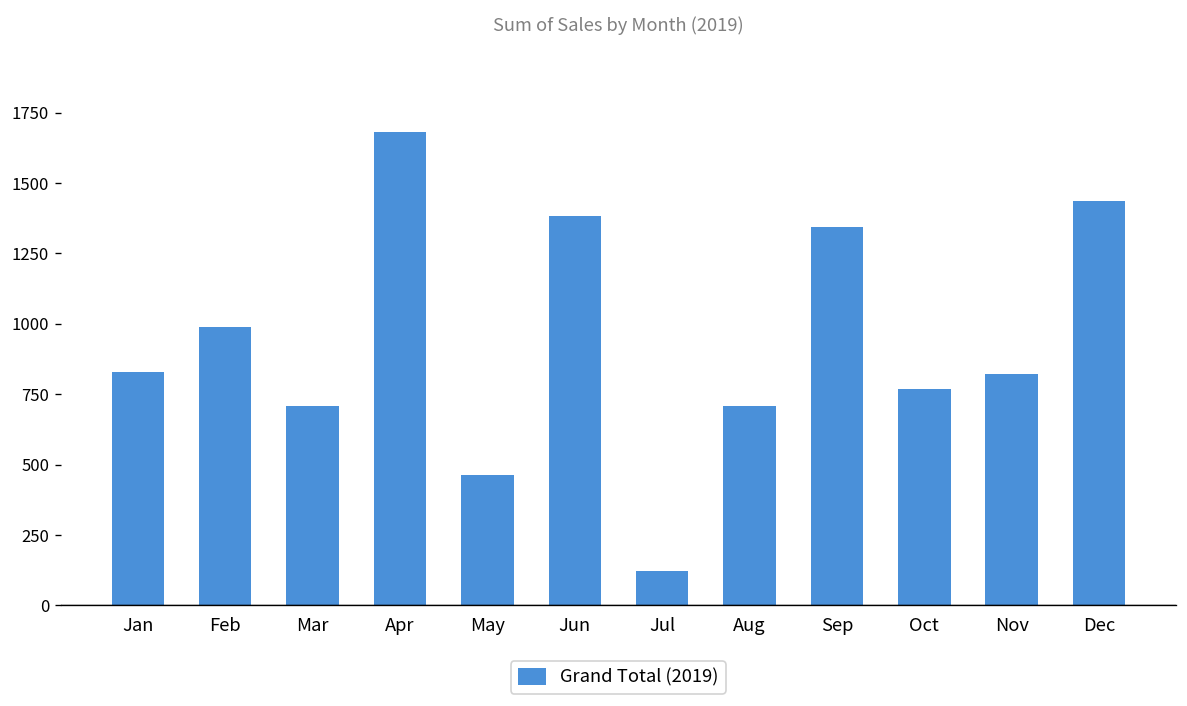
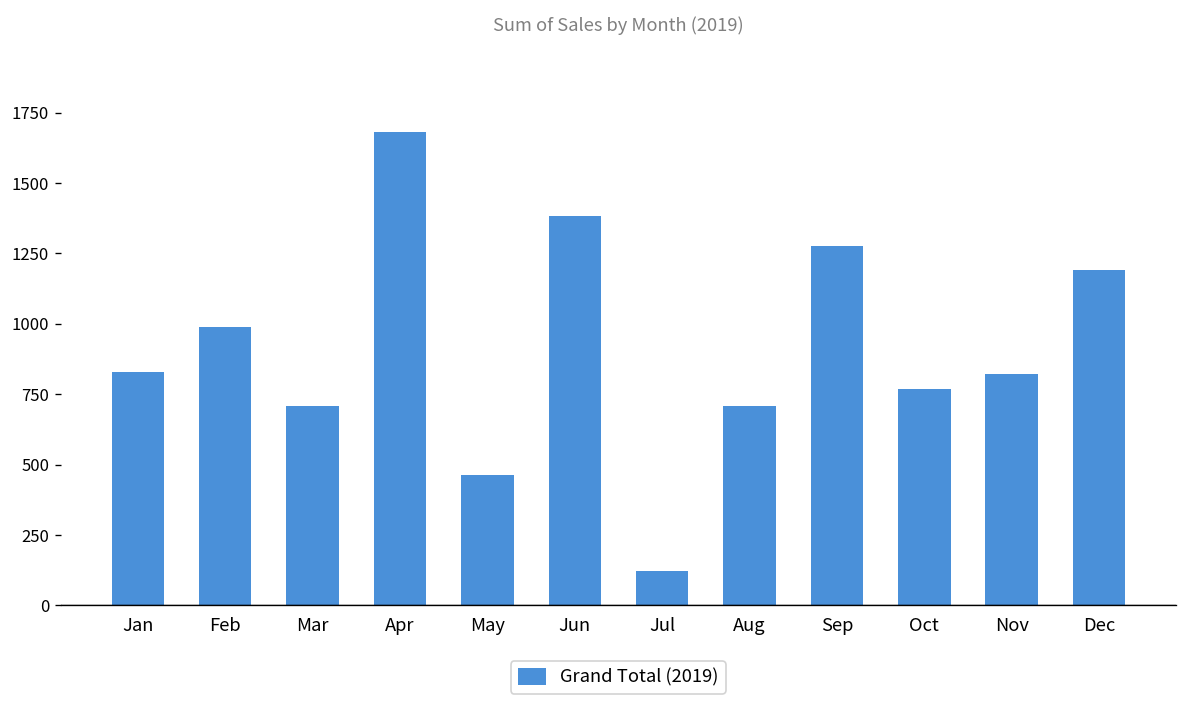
  {
    "Jan": 830,
    "Feb": 990,
    "Mar": 710,
    "Apr": 1680,
    "May": 460,
    "Jun": 1380,
    "Jul": 120,
    "Aug": 710,
-   "Sep": 1340,
+   "Sep": 1280,
    "Oct": 770,
    "Nov": 820,
-   "Dec": 1430
+   "Dec": 1190
  }
